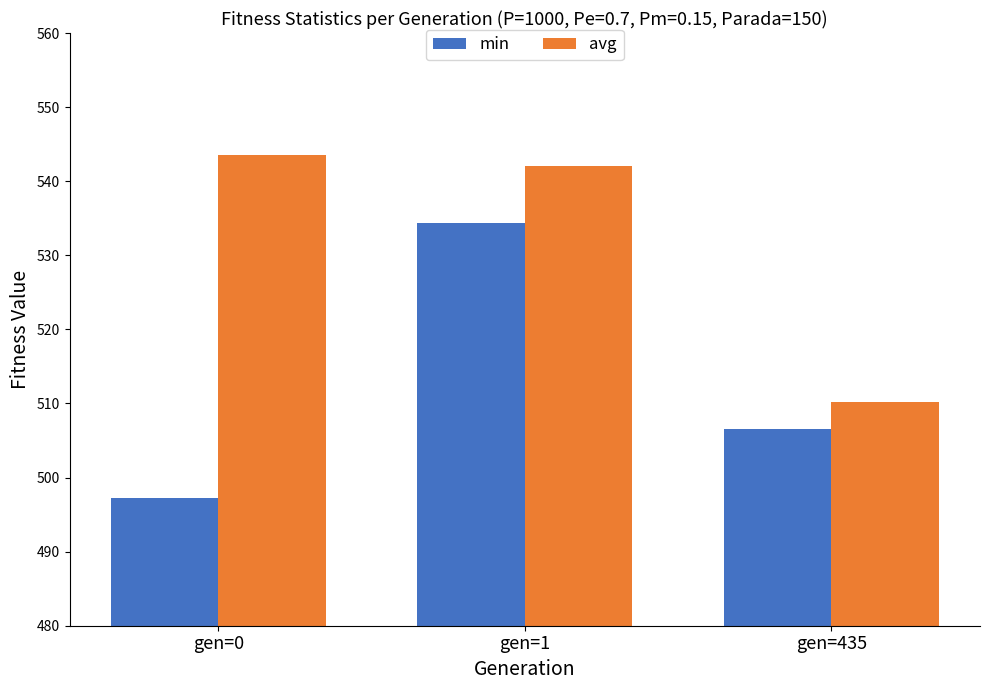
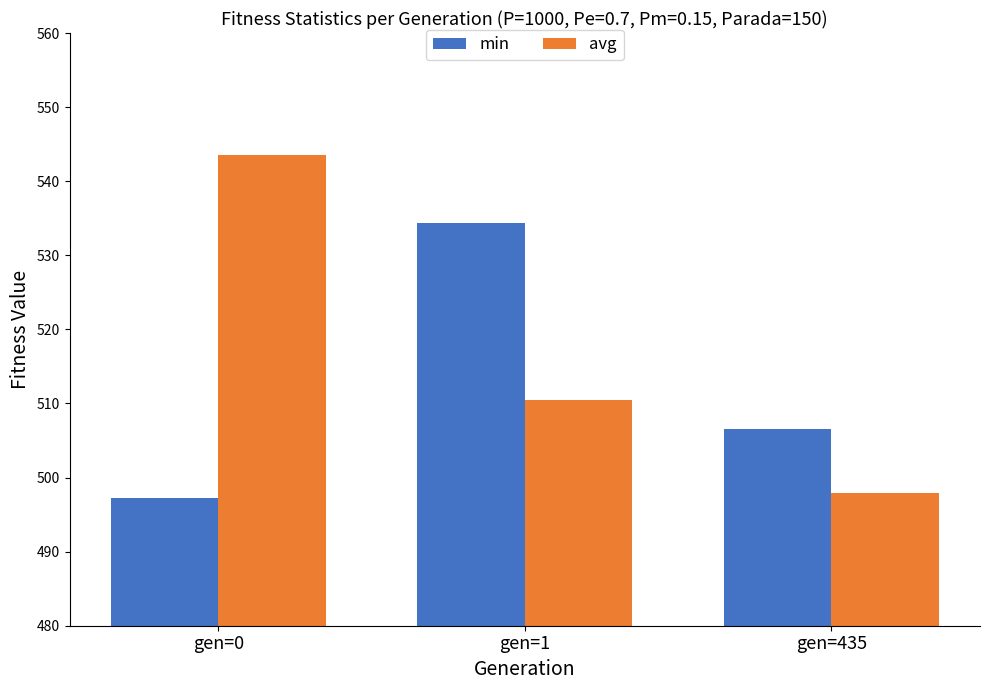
  {
    "min": {
      "gen=0": 497,
      "gen=1": 534,
      "gen=435": 507
    },
    "avg": {
      "gen=0": 544,
-     "gen=1": 542,
-     "gen=435": 510
+     "gen=1": 510,
+     "gen=435": 498
    }
  }
